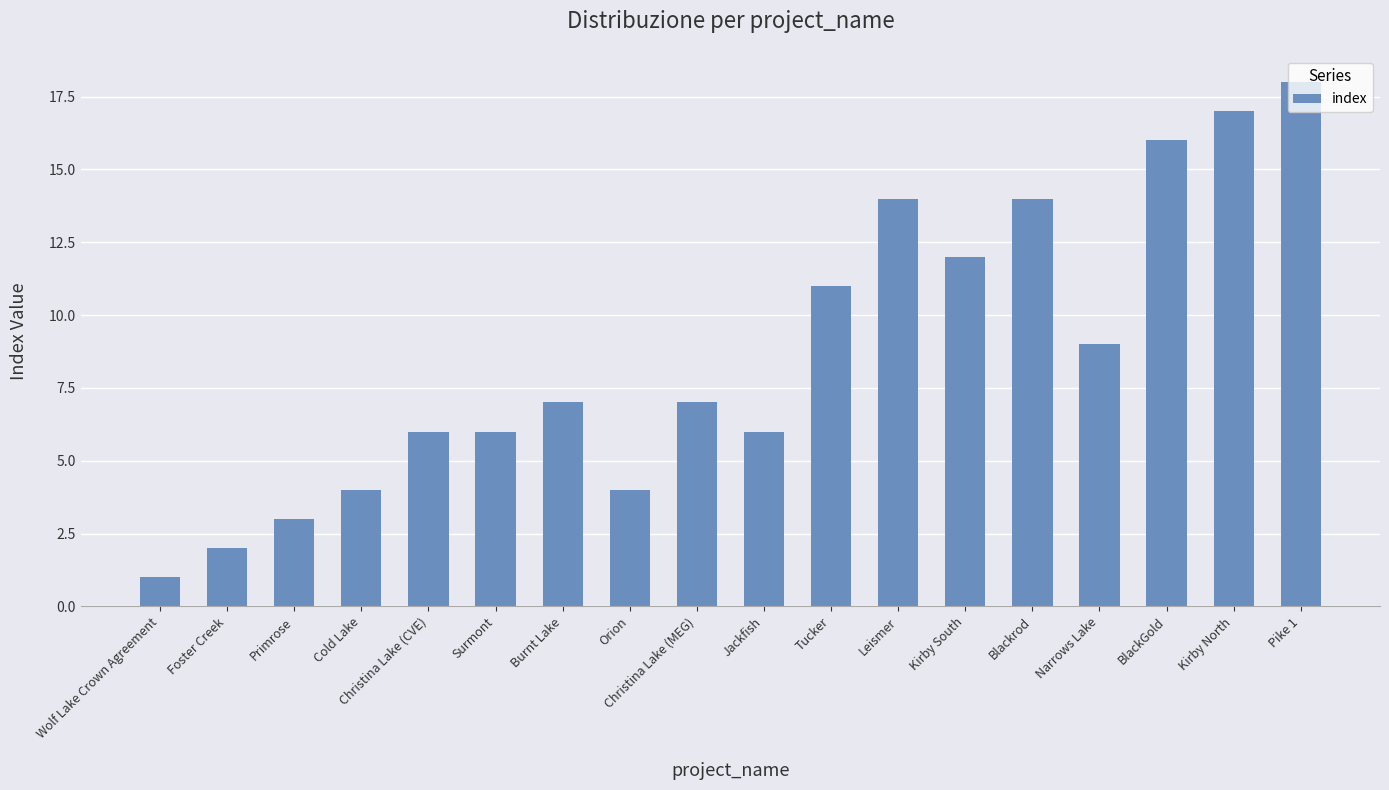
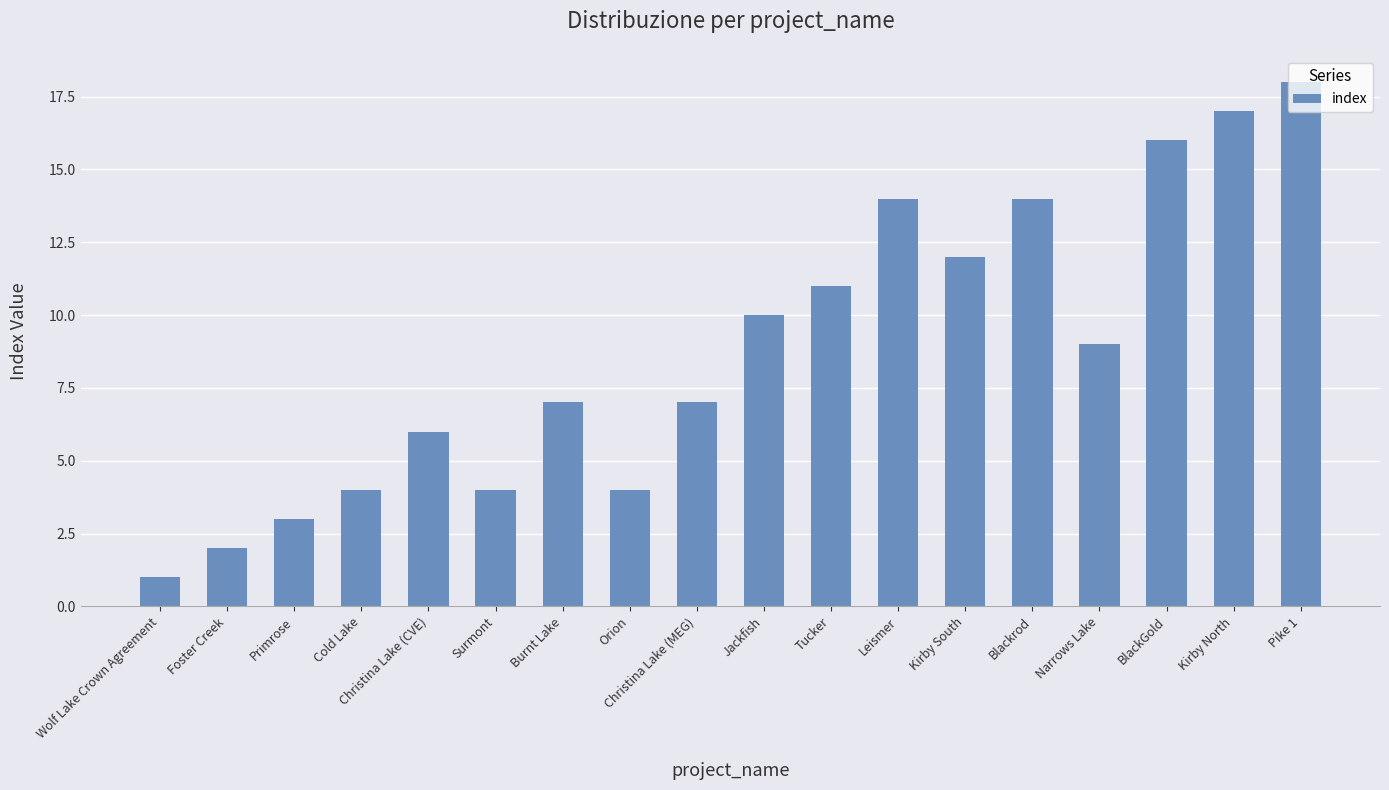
  {
    "Wolf Lake Crown Agreement": 1,
    "Foster Creek": 2,
    "Primrose": 3,
    "Cold Lake": 4,
    "Christina Lake (CVE)": 6,
-   "Surmont": 6,
+   "Surmont": 4,
    "Burnt Lake": 7,
    "Orion": 4,
    "Christina Lake (MEG)": 7,
-   "Jackfish": 6,
+   "Jackfish": 10,
    "Tucker": 11,
    "Leismer": 14,
    "Kirby South": 12,
    "Blackrod": 14,
    "Narrows Lake": 9,
    "BlackGold": 16,
    "Kirby North": 17
  }
